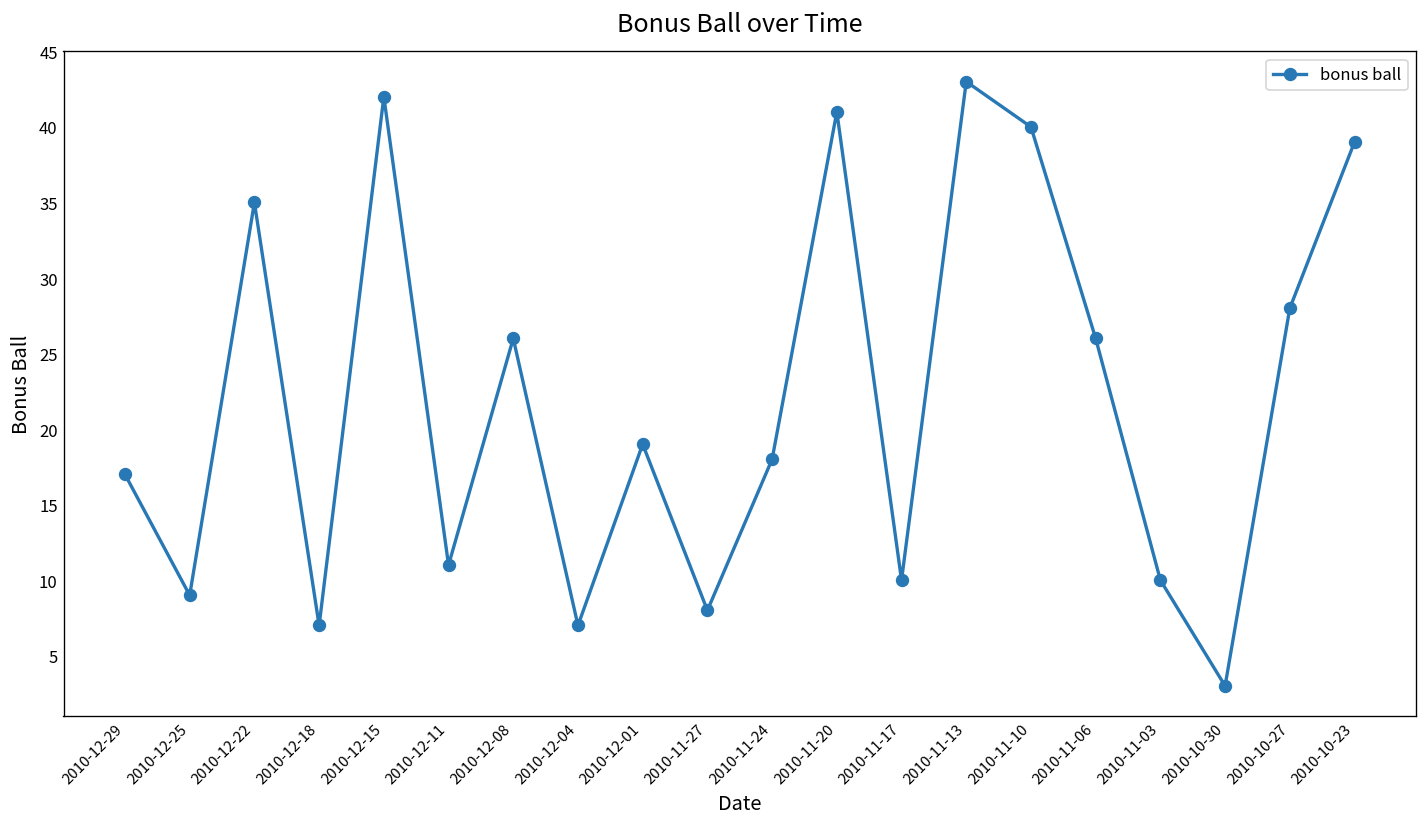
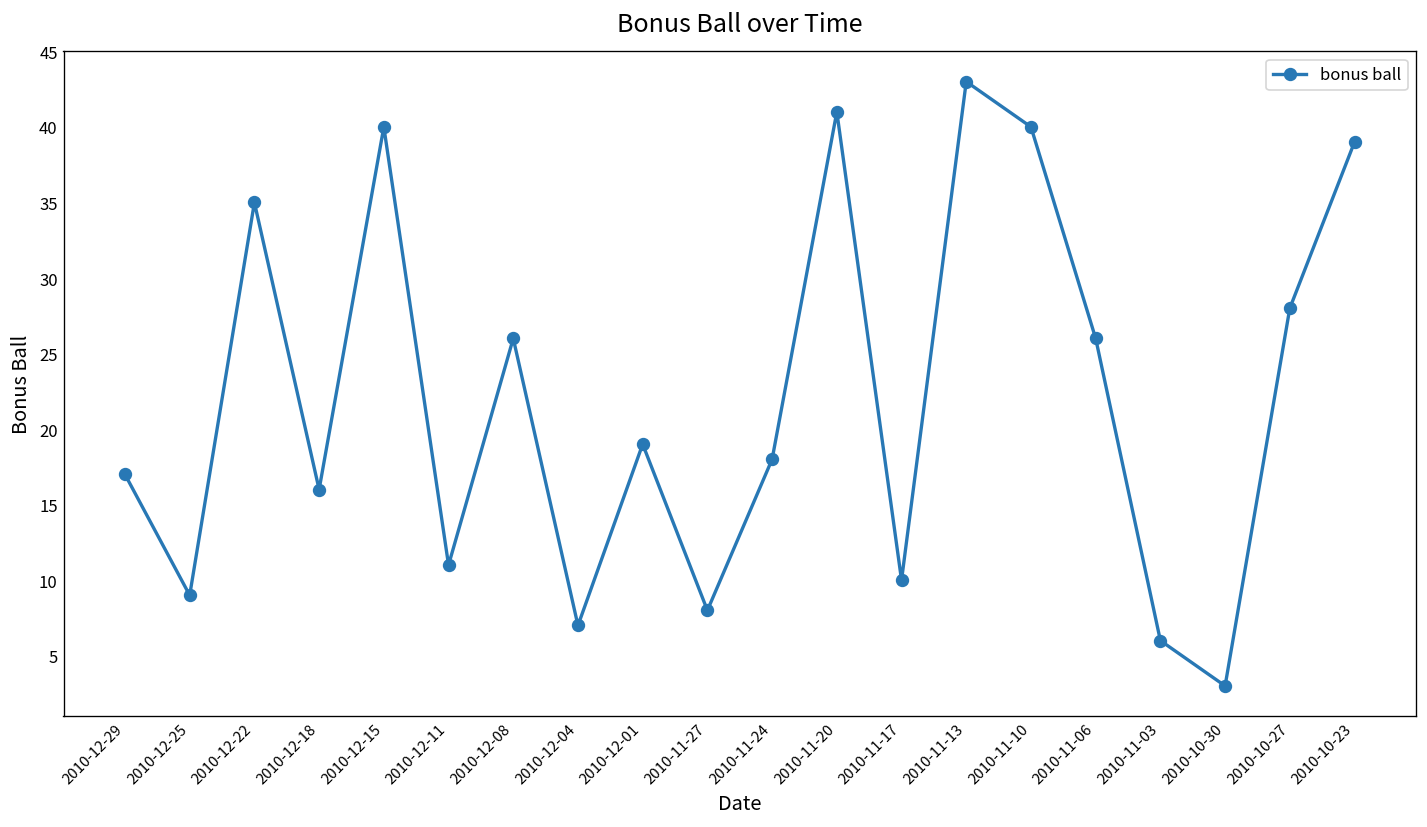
  {
    "2010-12-29": 17,
    "2010-12-25": 9,
    "2010-12-22": 35,
-   "2010-12-18": 7,
-   "2010-12-15": 42,
+   "2010-12-18": 16,
+   "2010-12-15": 40,
    "2010-12-11": 11,
    "2010-12-08": 26,
    "2010-12-04": 7,
    "2010-12-01": 19,
    "2010-11-27": 8,
    "2010-11-24": 18,
    "2010-11-20": 41,
    "2010-11-17": 10,
    "2010-11-13": 43,
    "2010-11-10": 40,
    "2010-11-06": 26,
-   "2010-11-03": 10,
+   "2010-11-03": 6,
    "2010-10-30": 3,
    "2010-10-27": 28,
    "2010-10-23": 39
  }
